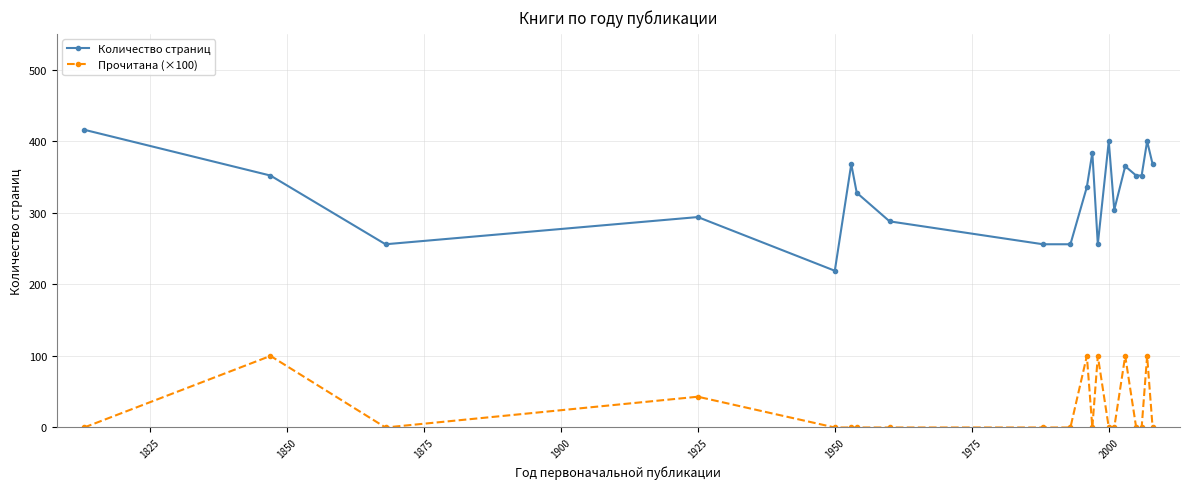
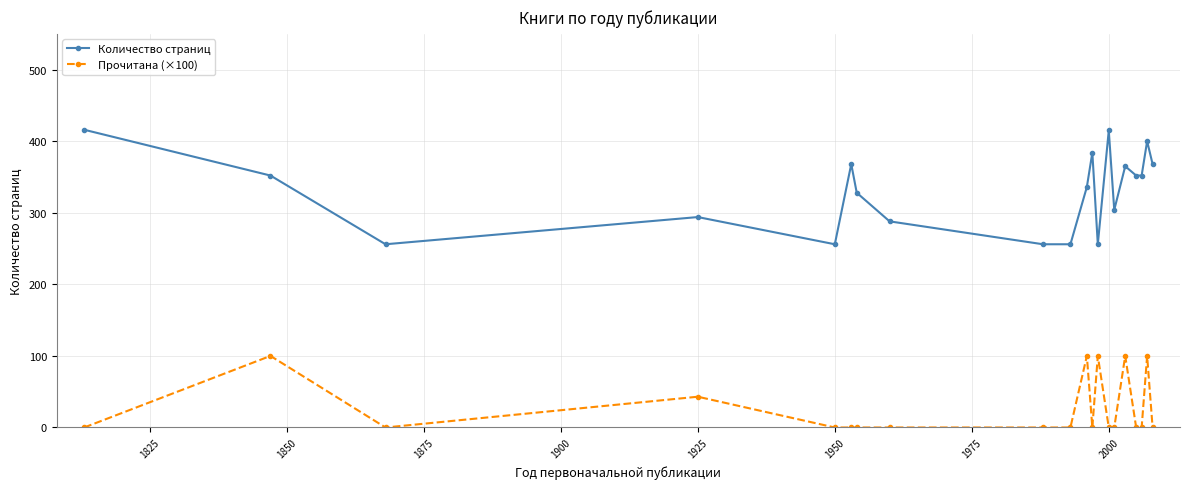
  {
    "Количество страниц": {
      "1925": 290,
-     "1950": 220,
-     "2000": 400
+     "1950": 260,
+     "2000": 420
    },
    "Прочитана (×100)": {
      "1925": 40,
      "1950": 0,
      "2000": 0
    }
  }
